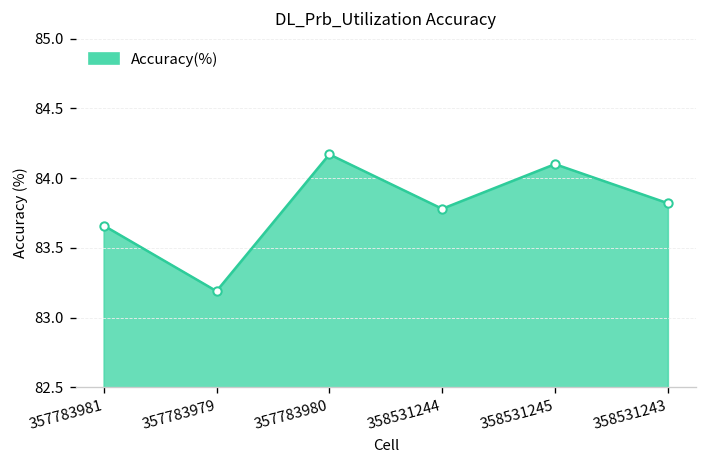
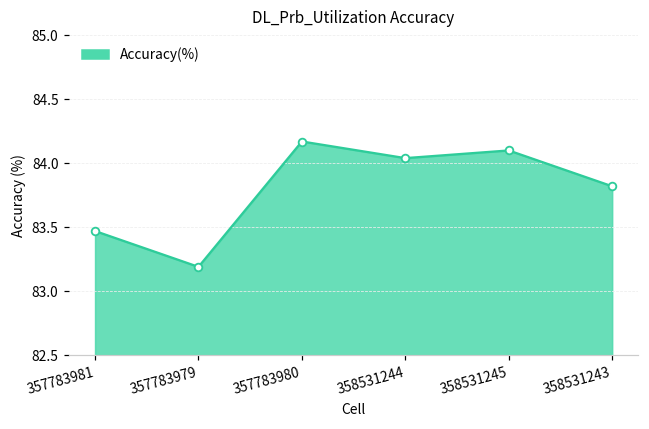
  {
-   "357783981": 83.66,
+   "357783981": 83.47,
    "357783979": 83.19,
    "357783980": 84.17,
-   "358531244": 83.78,
+   "358531244": 84.04,
    "358531245": 84.10,
    "358531243": 83.82
  }
